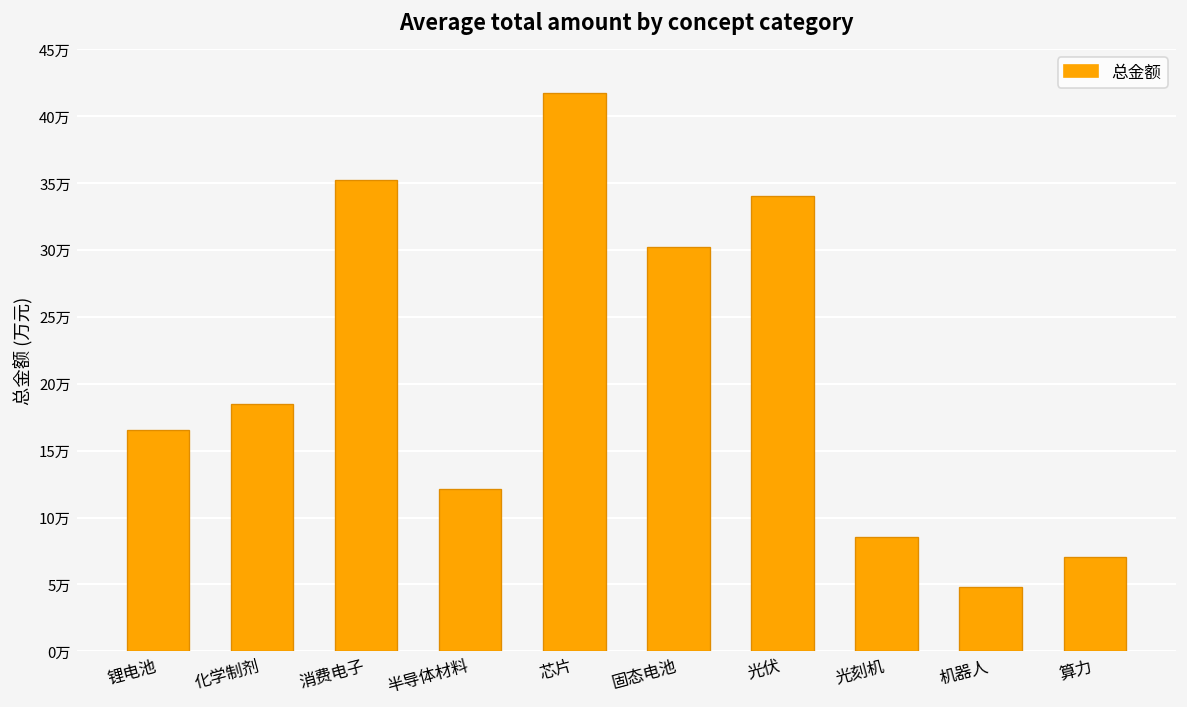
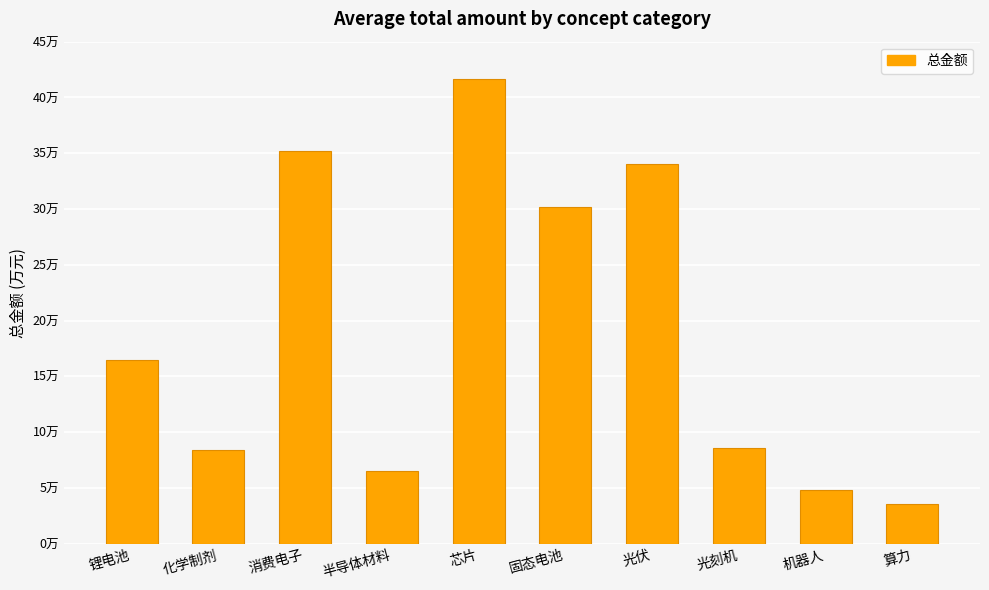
  {
    "锂电池": "16.5万",
-   "化学制剂": "18.5万",
+   "化学制剂": "8.4万",
    "消费电子": "35.2万",
-   "半导体材料": "12.1万",
+   "半导体材料": "6.5万",
    "芯片": "41.7万",
    "固态电池": "30.2万",
    "光伏": "34.0万",
    "光刻机": "8.5万",
    "机器人": "4.8万",
-   "算力": "7.0万"
+   "算力": "3.5万"
  }
